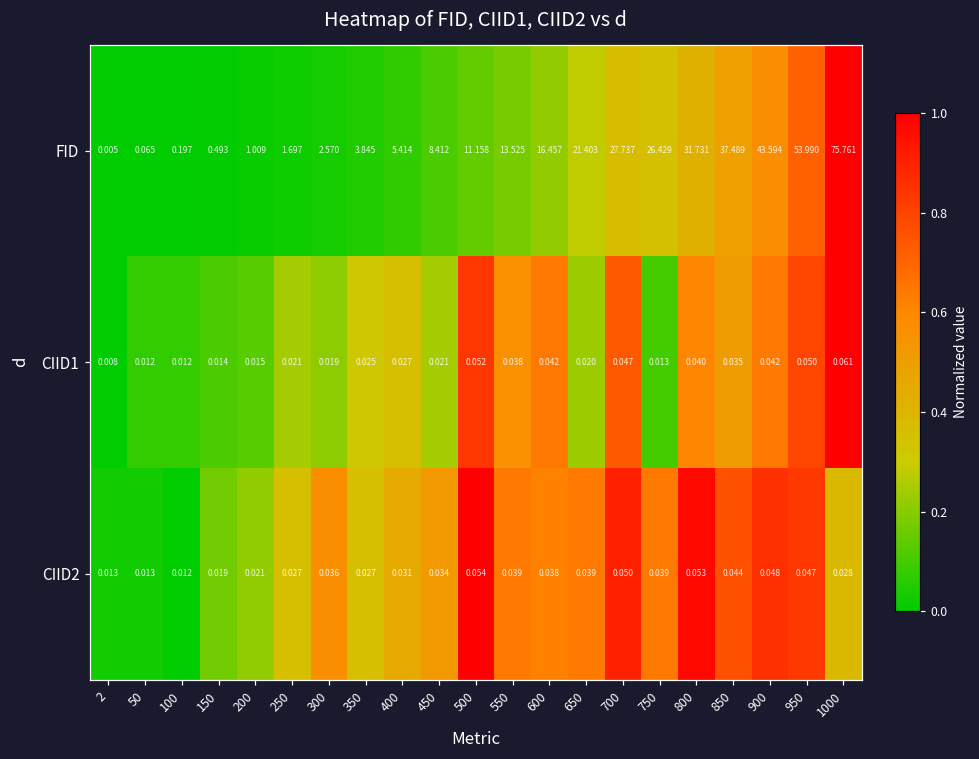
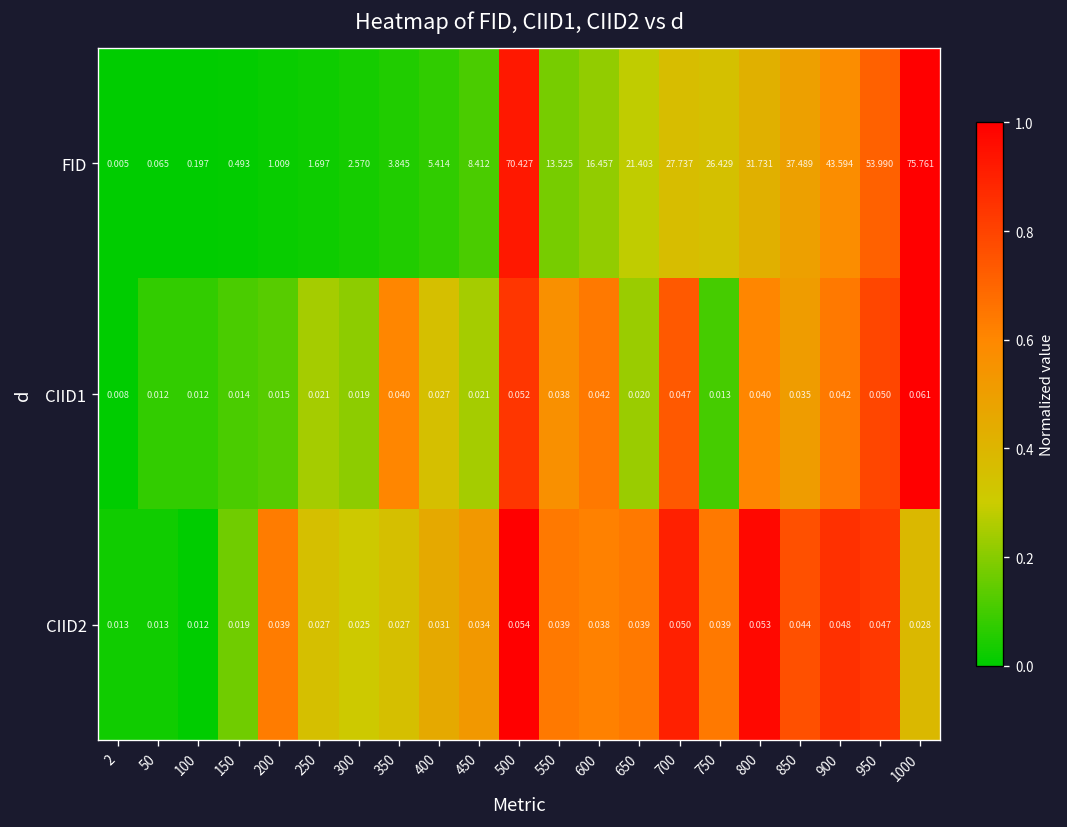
  {
    "FID": {
      "2": 0.005,
      "50": 0.065,
      "100": 0.197,
      "150": 0.493,
      "200": 1.009,
      "250": 1.697,
      "300": 2.570,
      "350": 3.845,
      "400": 5.414,
      "450": 8.412,
-     "500": 11.158,
+     "500": 70.427,
      "550": 13.525,
      "600": 16.457,
      "650": 21.403,
      "700": 27.737,
      "750": 26.429,
      "800": 31.731,
      "850": 37.489,
      "900": 43.594,
      "950": 53.990,
      "1000": 75.761
    },
    "CIID1": {
      "2": 0.008,
      "50": 0.012,
      "100": 0.012,
      "150": 0.014,
      "200": 0.015,
      "250": 0.021,
      "300": 0.019,
-     "350": 0.025,
+     "350": 0.040,
      "400": 0.027,
      "450": 0.021,
      "500": 0.052,
      "550": 0.038,
      "600": 0.042,
      "650": 0.020,
      "700": 0.047,
      "750": 0.013,
      "800": 0.040,
      "850": 0.035,
      "900": 0.042,
      "950": 0.050,
      "1000": 0.061
    },
    "CIID2": {
      "2": 0.013,
      "50": 0.013,
      "100": 0.012,
      "150": 0.019,
-     "200": 0.021,
+     "200": 0.039,
      "250": 0.027,
-     "300": 0.036,
+     "300": 0.025,
      "350": 0.027,
      "400": 0.031,
      "450": 0.034,
      "500": 0.054,
      "550": 0.039,
      "600": 0.038,
      "650": 0.039,
      "700": 0.050,
      "750": 0.039,
      "800": 0.053,
      "850": 0.044,
      "900": 0.048,
      "950": 0.047,
      "1000": 0.028
    }
  }
